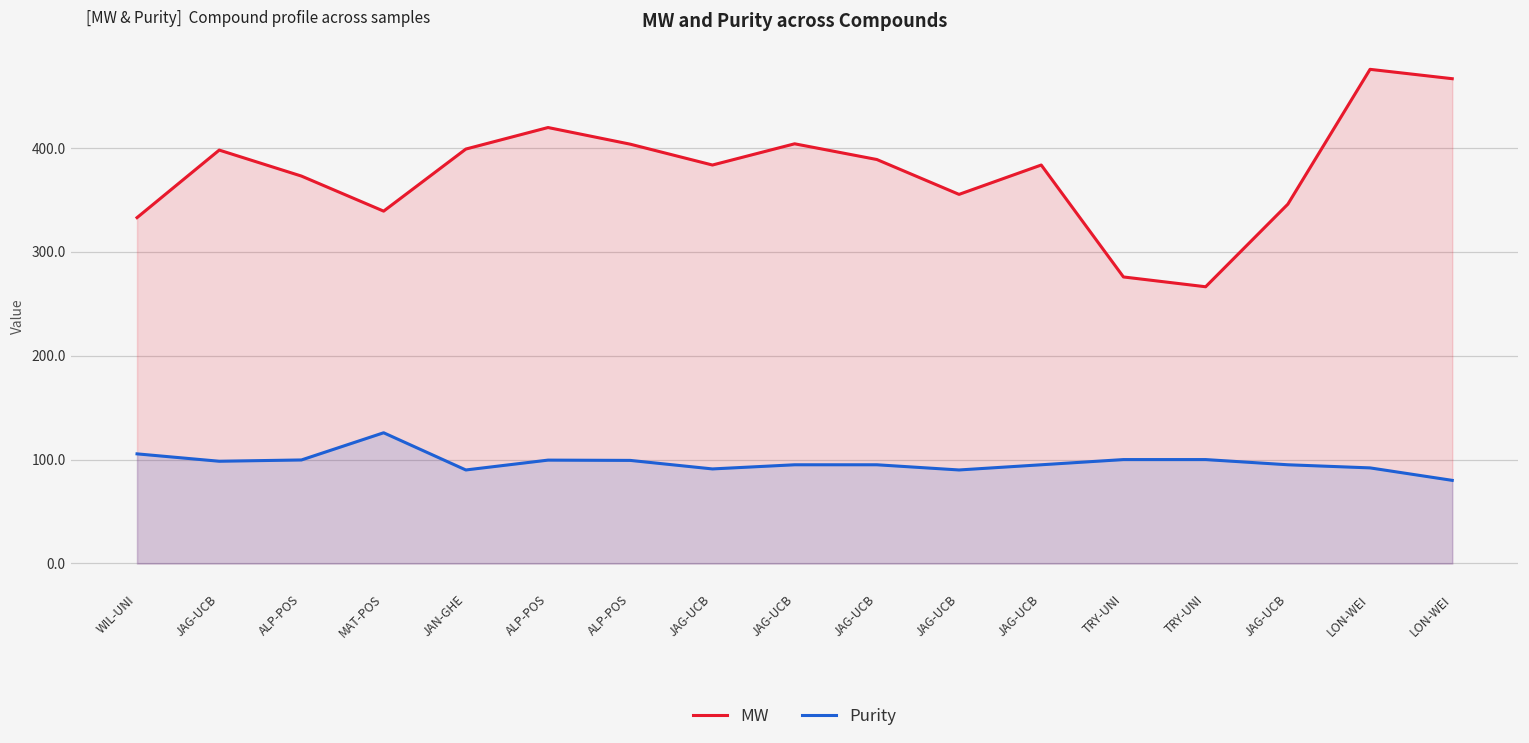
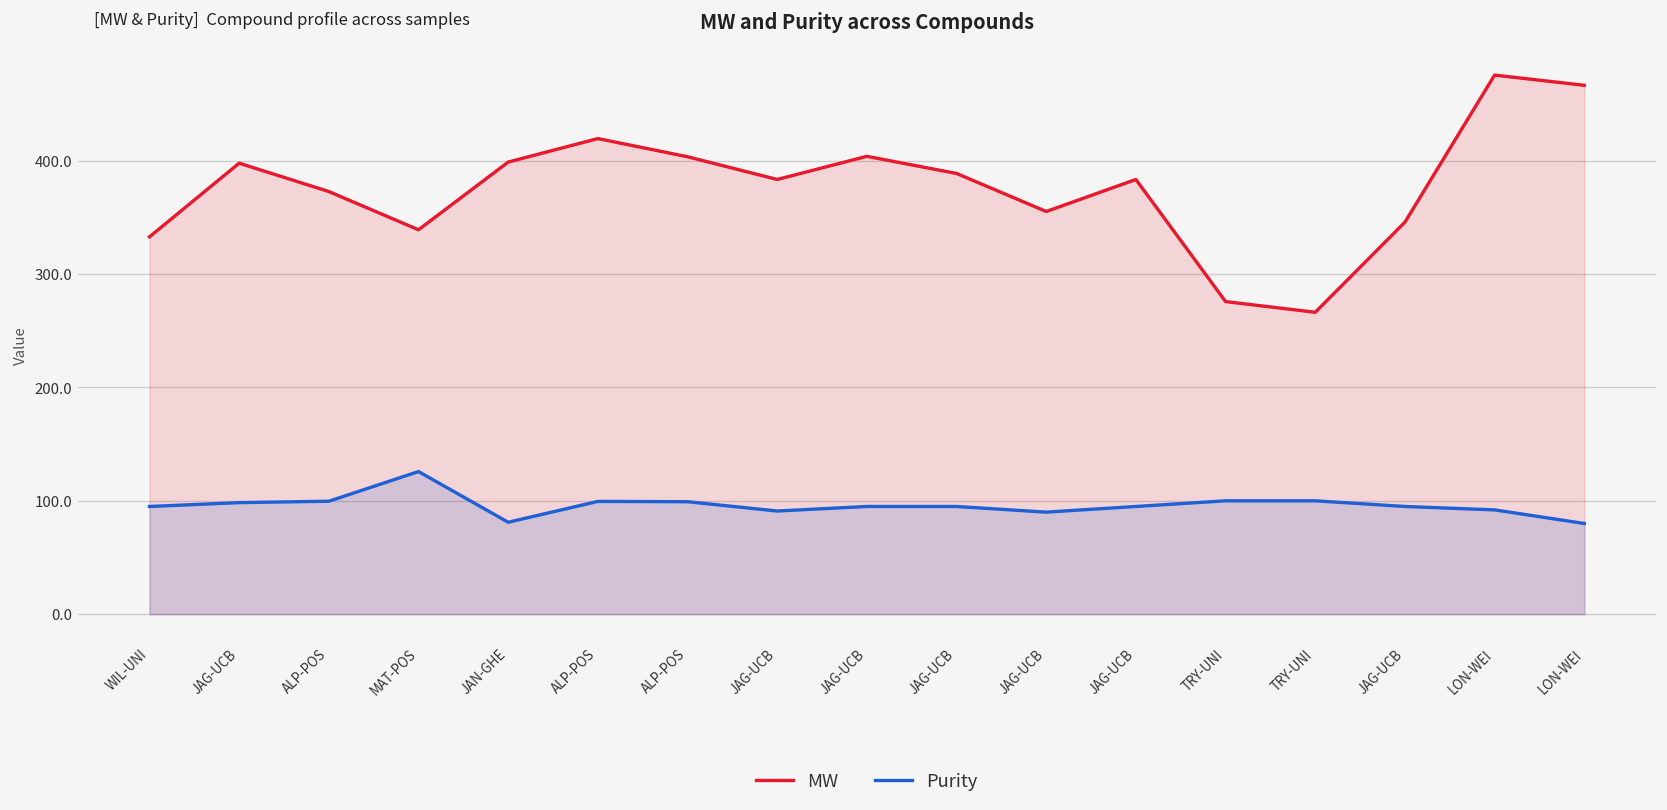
  {
    "MW": {
      "WIL-UNI": 330,
      "MAT-POS": 340,
      "JAN-GHE": 400
    },
    "Purity": {
-     "WIL-UNI": 110,
+     "WIL-UNI": 100,
      "MAT-POS": 130,
-     "JAN-GHE": 90
+     "JAN-GHE": 80
    }
  }
